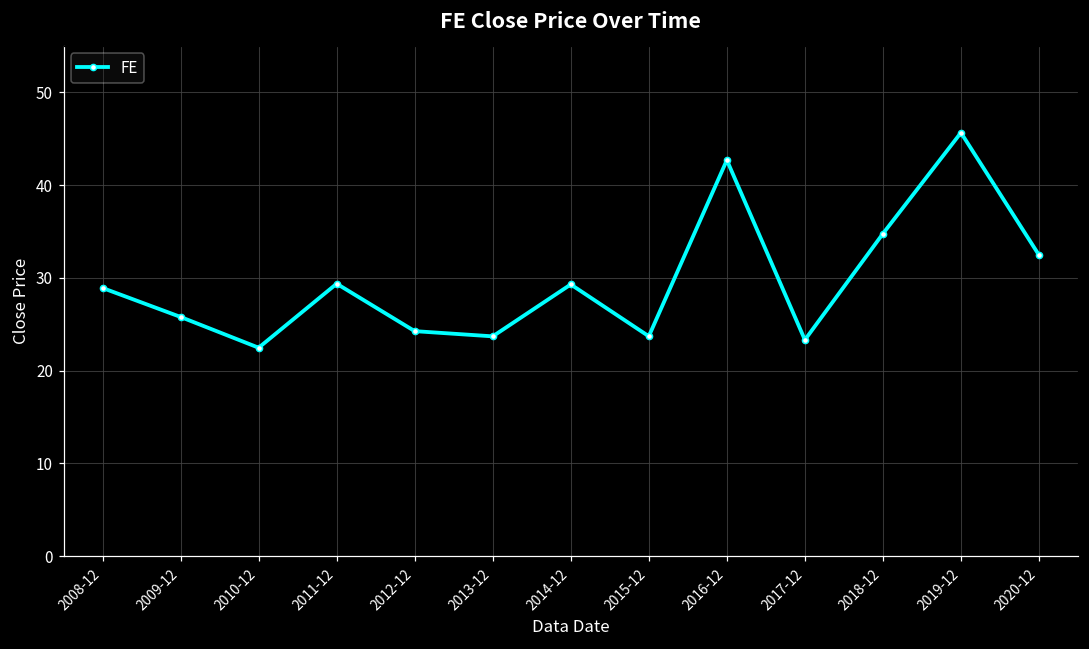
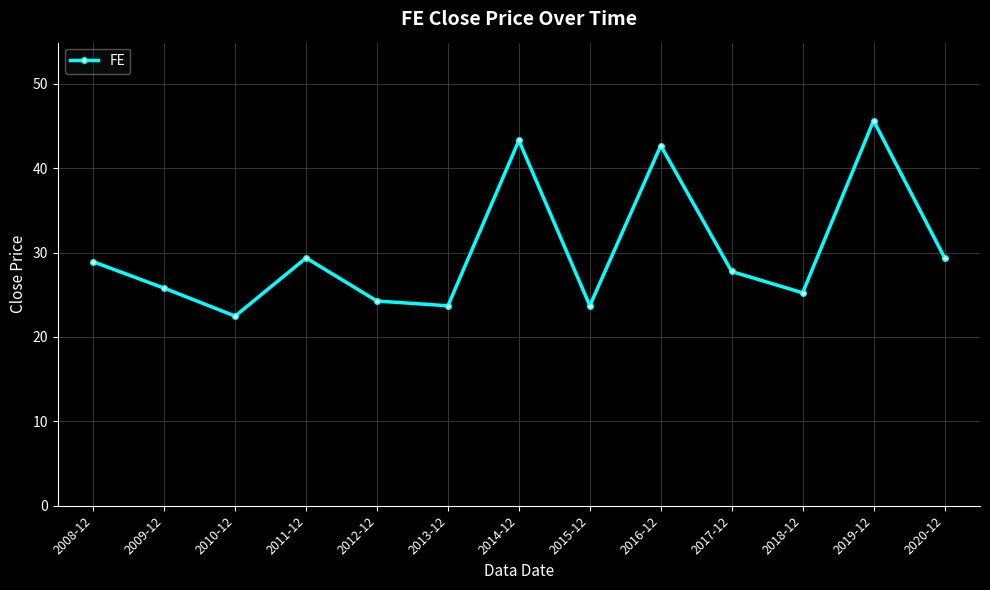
  {
    "2008-12": 29,
    "2009-12": 26,
    "2010-12": 22,
    "2011-12": 29,
    "2012-12": 24,
    "2013-12": 24,
-   "2014-12": 29,
+   "2014-12": 43,
    "2015-12": 24,
    "2016-12": 43,
-   "2017-12": 23,
-   "2018-12": 35,
+   "2017-12": 28,
+   "2018-12": 25,
    "2019-12": 46,
-   "2020-12": 32
+   "2020-12": 29
  }
